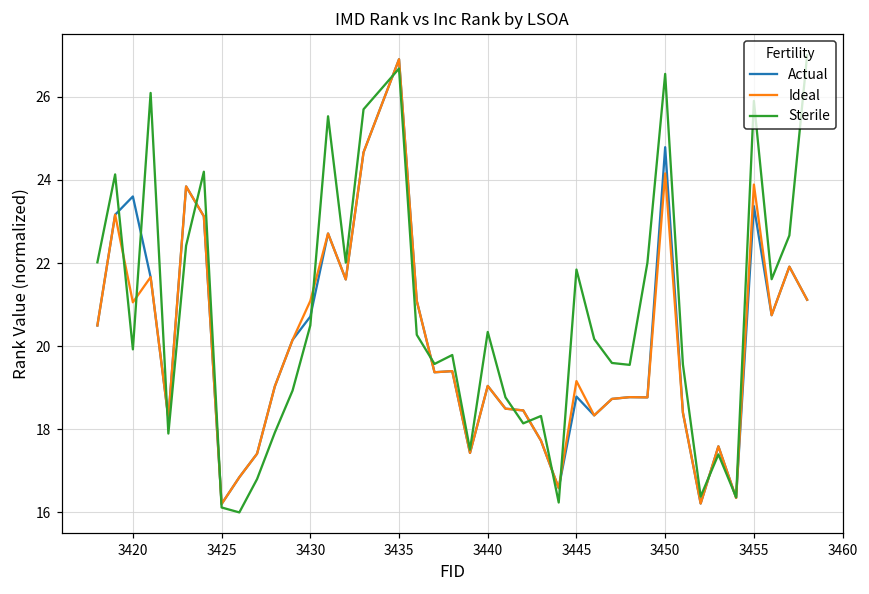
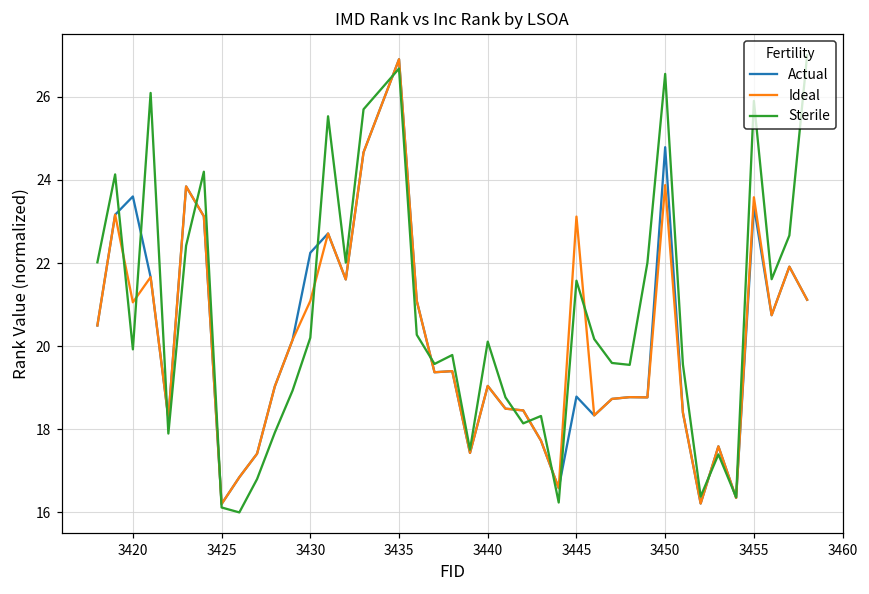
  {
    "Actual": {
      "3420": 23.6,
-     "3430": 20.7,
+     "3430": 22.2,
      "3445": 18.8,
      "3450": 24.8,
      "3455": 23.4
    },
    "Ideal": {
      "3420": 21.1,
      "3430": 21.1,
-     "3445": 19.2,
-     "3450": 24.2,
-     "3455": 23.9
+     "3445": 23.1,
+     "3450": 23.9,
+     "3455": 23.6
    },
    "Sterile": {
      "3420": 19.9,
      "3425": 16.1,
-     "3430": 20.5,
+     "3430": 20.2,
      "3435": 26.7,
-     "3440": 20.3,
-     "3445": 21.8,
+     "3440": 20.1,
+     "3445": 21.6,
      "3450": 26.6
    }
  }
